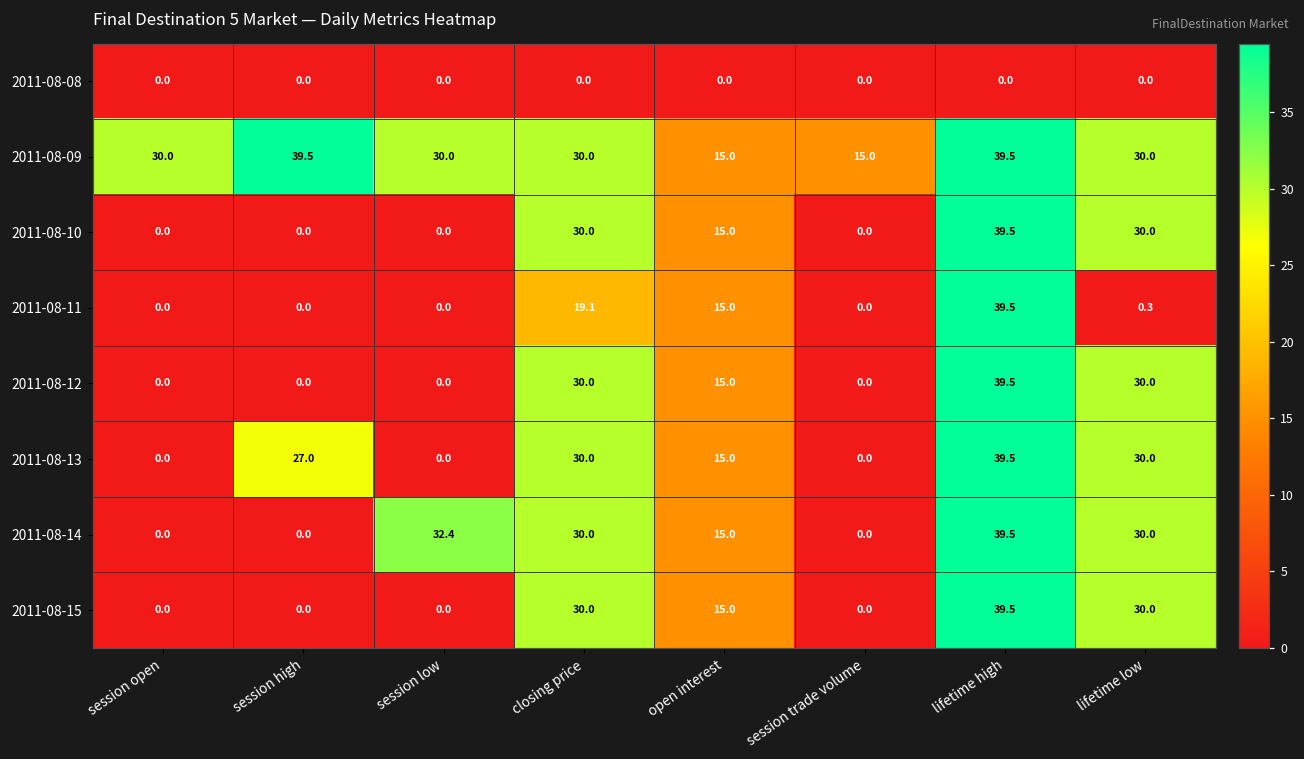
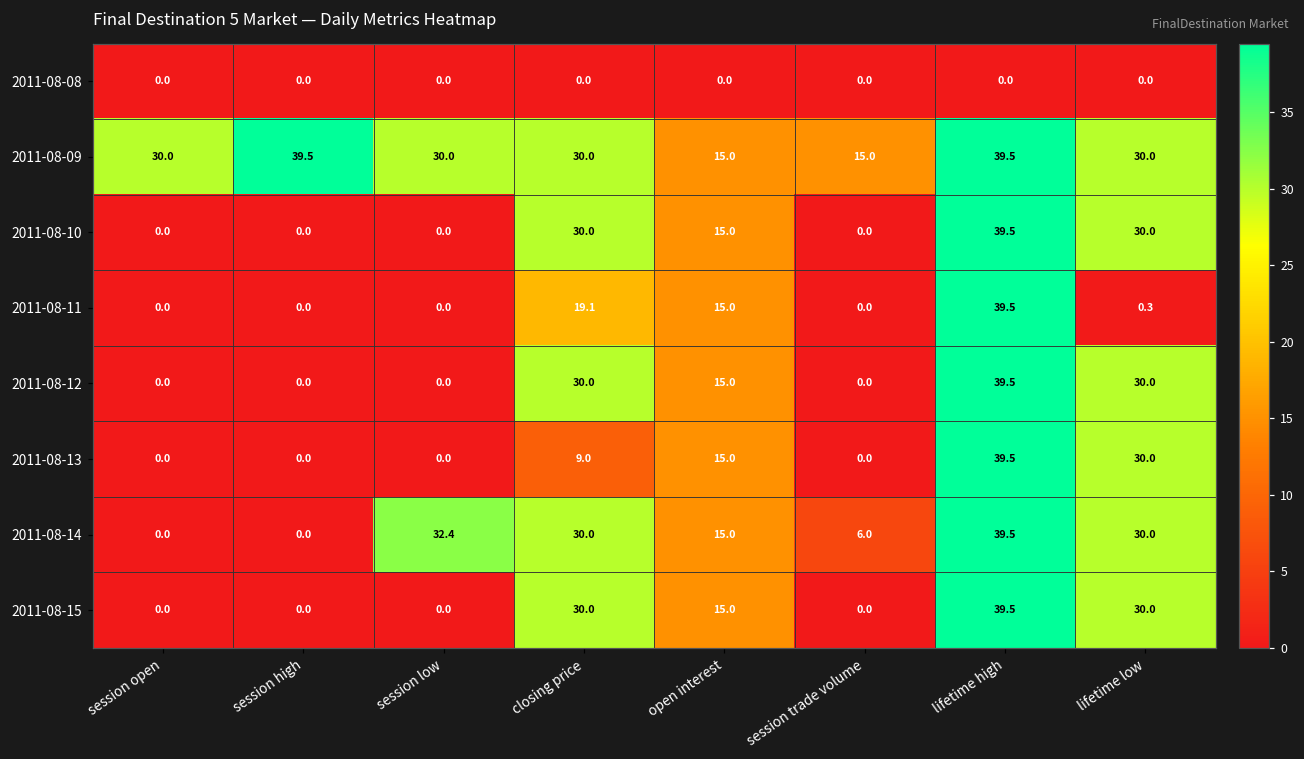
  {
    "2011-08-08": {
      "session open": 0.0,
      "session high": 0.0,
      "session low": 0.0,
      "closing price": 0.0,
      "open interest": 0.0,
      "session trade volume": 0.0,
      "lifetime high": 0.0,
      "lifetime low": 0.0
    },
    "2011-08-09": {
      "session open": 30.0,
      "session high": 39.5,
      "session low": 30.0,
      "closing price": 30.0,
      "open interest": 15.0,
      "session trade volume": 15.0,
      "lifetime high": 39.5,
      "lifetime low": 30.0
    },
    "2011-08-10": {
      "session open": 0.0,
      "session high": 0.0,
      "session low": 0.0,
      "closing price": 30.0,
      "open interest": 15.0,
      "session trade volume": 0.0,
      "lifetime high": 39.5,
      "lifetime low": 30.0
    },
    "2011-08-11": {
      "session open": 0.0,
      "session high": 0.0,
      "session low": 0.0,
      "closing price": 19.1,
      "open interest": 15.0,
      "session trade volume": 0.0,
      "lifetime high": 39.5,
      "lifetime low": 0.3
    },
    "2011-08-12": {
      "session open": 0.0,
      "session high": 0.0,
      "session low": 0.0,
      "closing price": 30.0,
      "open interest": 15.0,
      "session trade volume": 0.0,
      "lifetime high": 39.5,
      "lifetime low": 30.0
    },
    "2011-08-13": {
      "session open": 0.0,
-     "session high": 27.0,
+     "session high": 0.0,
      "session low": 0.0,
-     "closing price": 30.0,
+     "closing price": 9.0,
      "open interest": 15.0,
      "session trade volume": 0.0,
      "lifetime high": 39.5,
      "lifetime low": 30.0
    },
    "2011-08-14": {
      "session open": 0.0,
      "session high": 0.0,
      "session low": 32.4,
      "closing price": 30.0,
      "open interest": 15.0,
-     "session trade volume": 0.0,
+     "session trade volume": 6.0,
      "lifetime high": 39.5,
      "lifetime low": 30.0
    },
    "2011-08-15": {
      "session open": 0.0,
      "session high": 0.0,
      "session low": 0.0,
      "closing price": 30.0,
      "open interest": 15.0,
      "session trade volume": 0.0,
      "lifetime high": 39.5,
      "lifetime low": 30.0
    }
  }
